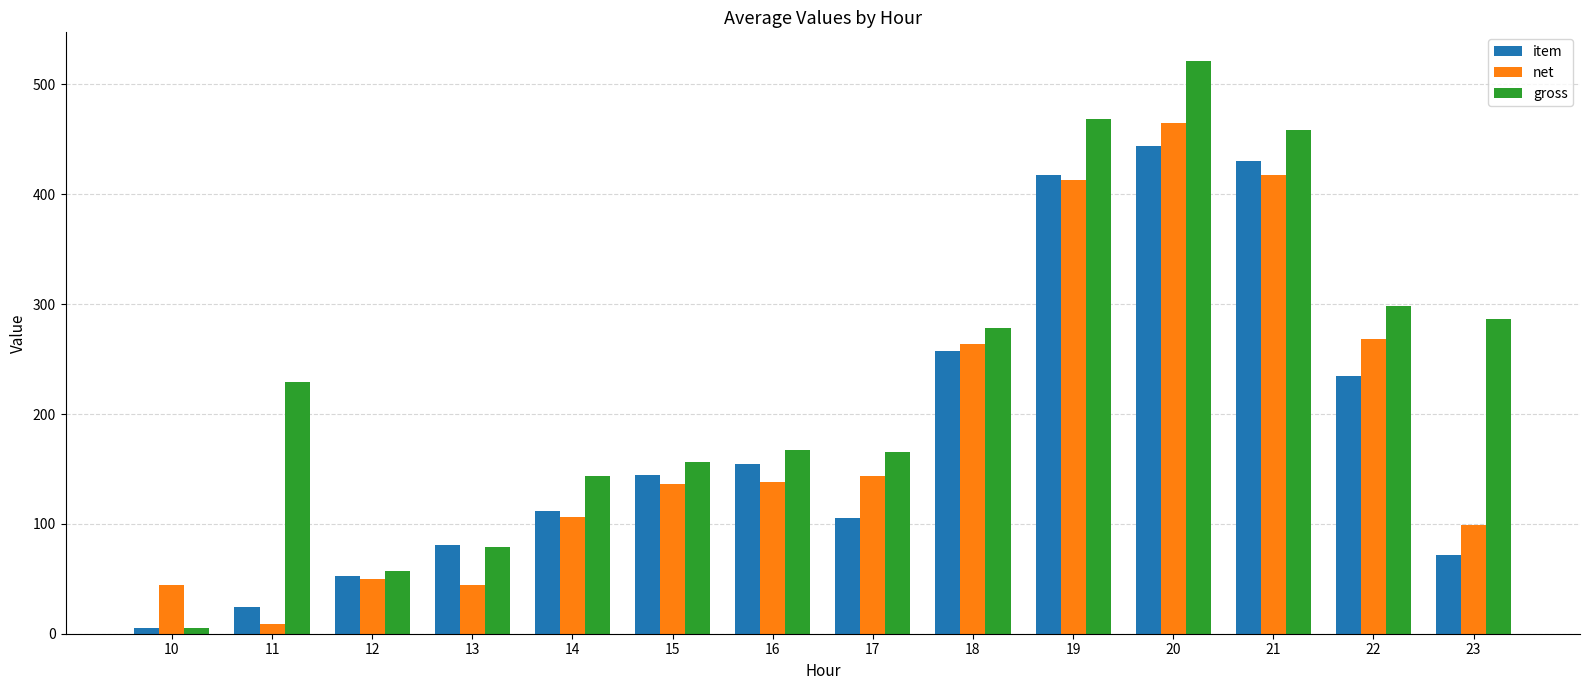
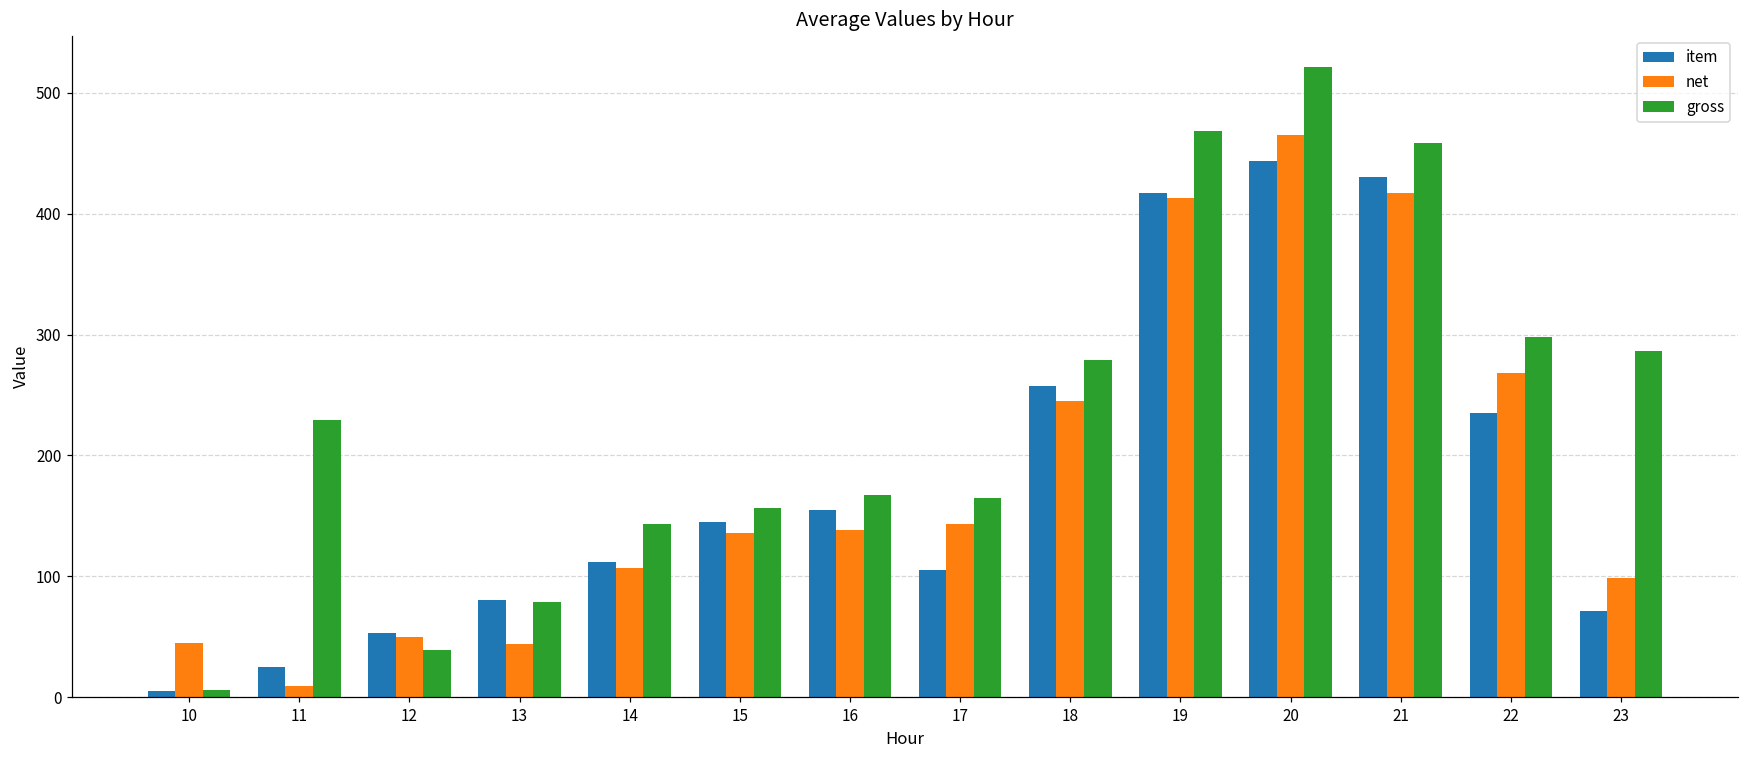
  {
    "item": {
      "10": 5,
      "11": 25,
      "12": 53,
      "13": 80,
      "14": 112,
      "15": 145,
      "16": 155,
      "17": 105,
      "18": 258,
      "19": 417,
      "20": 444,
      "21": 430,
      "22": 235,
      "23": 72
    },
    "net": {
      "10": 45,
      "11": 9,
      "12": 49,
      "13": 44,
      "14": 107,
      "15": 136,
      "16": 138,
      "17": 144,
-     "18": 264,
+     "18": 245,
      "19": 413,
      "20": 465,
      "21": 417,
      "22": 268,
      "23": 99
    },
    "gross": {
      "10": 6,
      "11": 229,
-     "12": 57,
+     "12": 39,
      "13": 79,
      "14": 143,
      "15": 156,
      "16": 167,
      "17": 165,
      "18": 279,
      "19": 468,
      "20": 521,
      "21": 458,
      "22": 298,
      "23": 286
    }
  }
